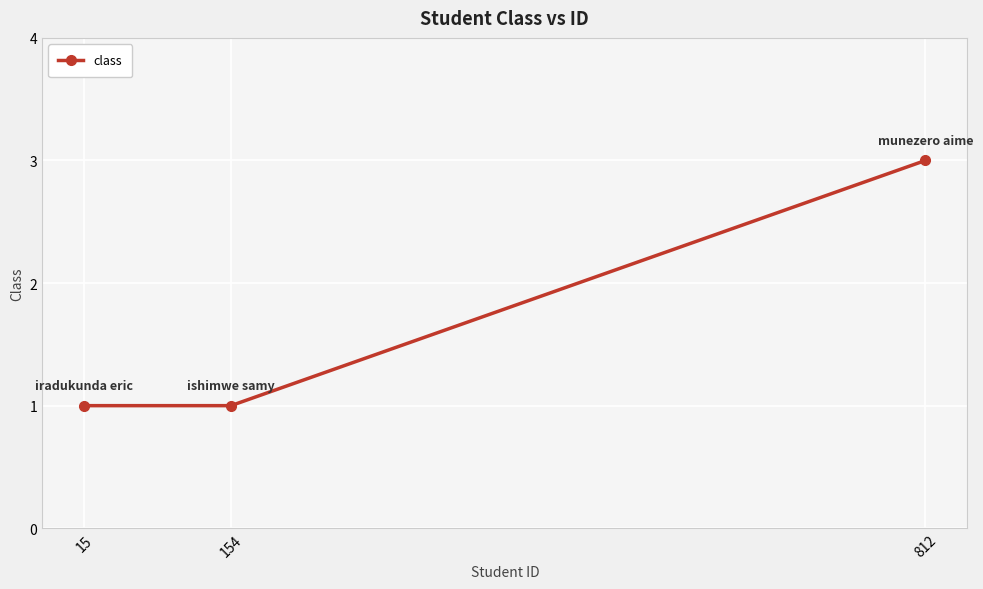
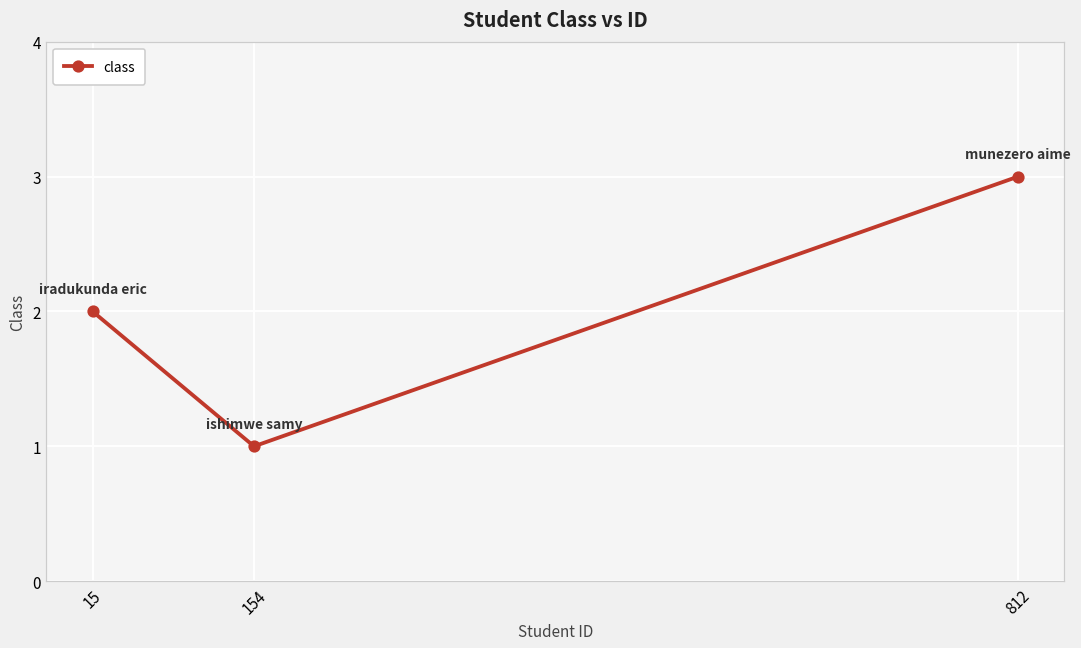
  {
-   "15": 1,
+   "15": 2,
    "154": 1,
    "812": 3
  }
